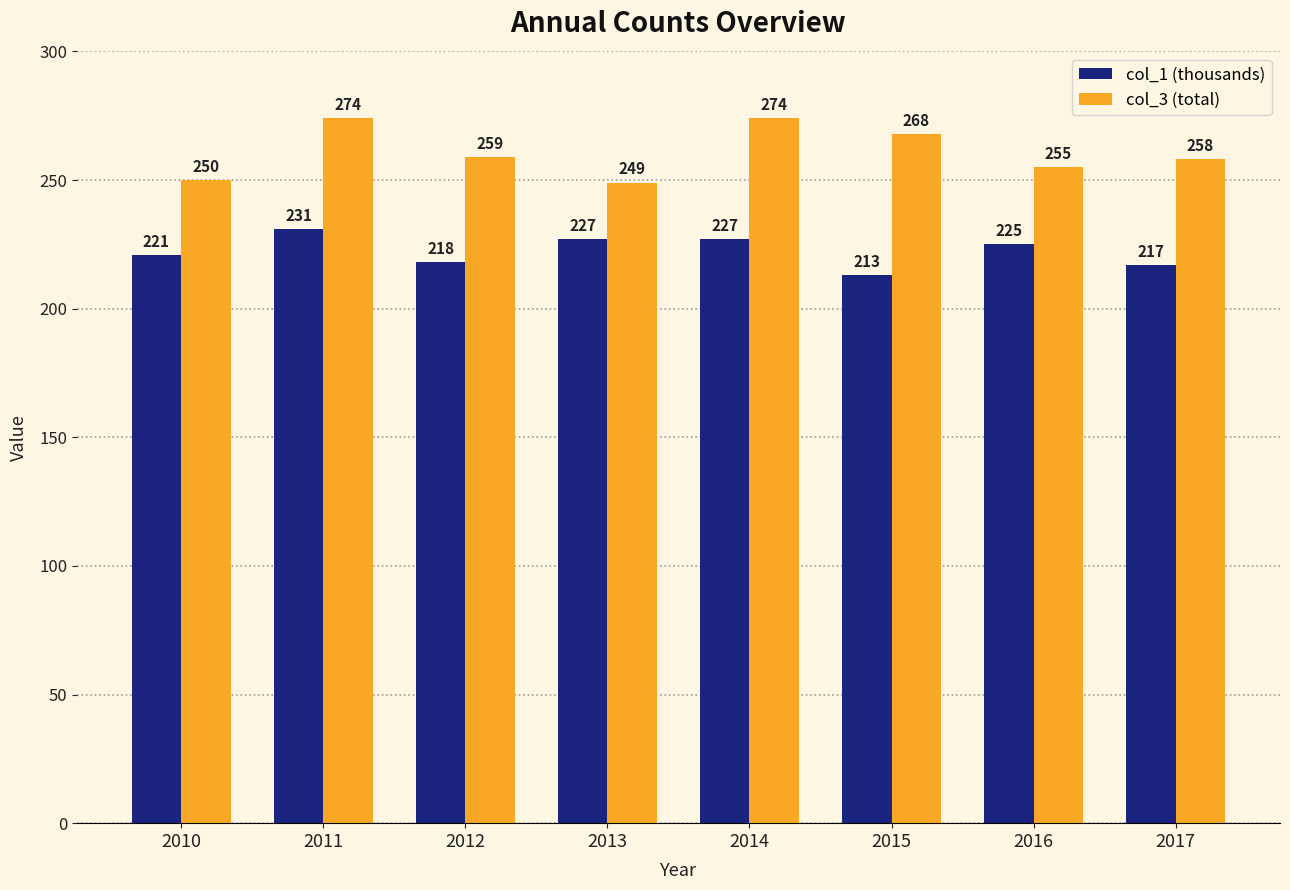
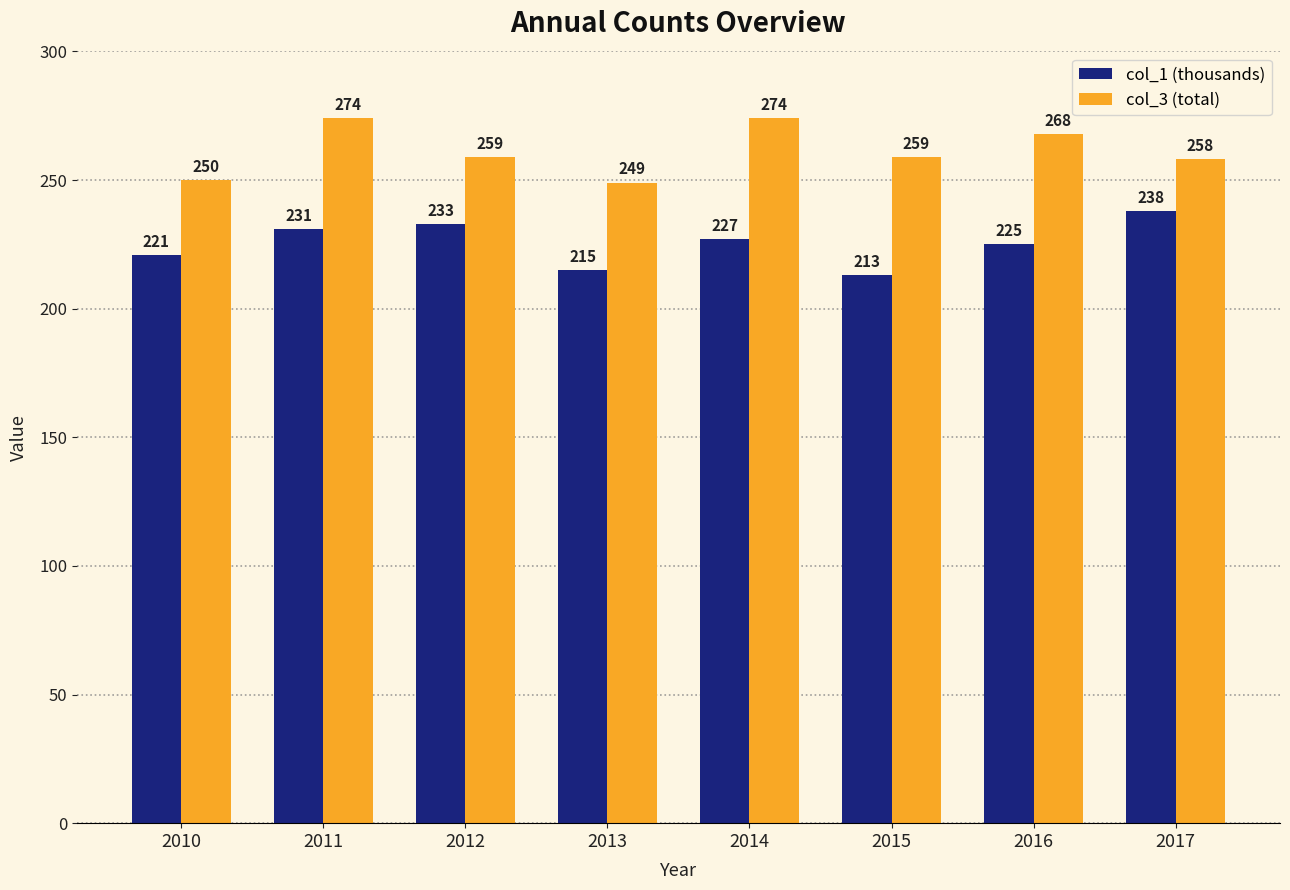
  {
    "col_1 (thousands)": {
      "2010": 221,
      "2011": 231,
-     "2012": 218,
-     "2013": 227,
+     "2012": 233,
+     "2013": 215,
      "2014": 227,
      "2015": 213,
      "2016": 225,
-     "2017": 217
+     "2017": 238
    },
    "col_3 (total)": {
      "2010": 250,
      "2011": 274,
      "2012": 259,
      "2013": 249,
      "2014": 274,
-     "2015": 268,
-     "2016": 255,
+     "2015": 259,
+     "2016": 268,
      "2017": 258
    }
  }
